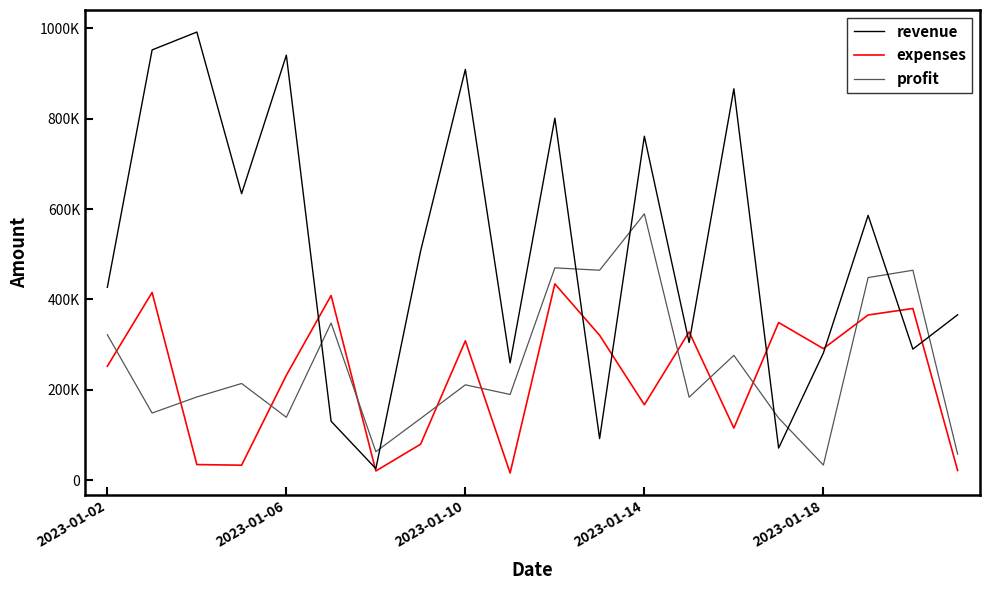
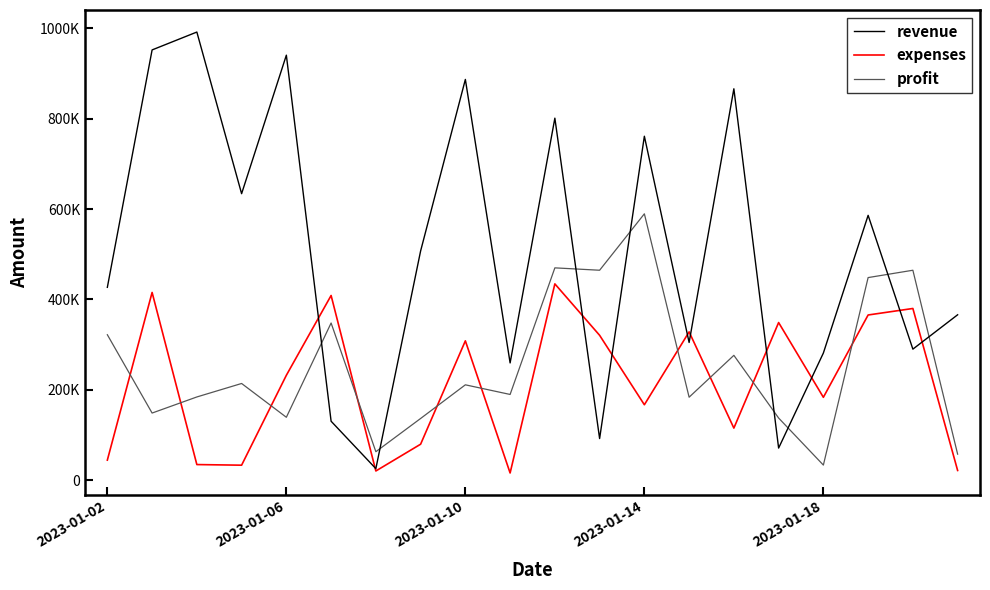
  {
    "revenue": {
      "2023-01-02": 430000,
      "2023-01-06": 940000,
-     "2023-01-10": 910000,
+     "2023-01-10": 890000,
      "2023-01-14": 760000,
      "2023-01-18": 280000
    },
    "expenses": {
-     "2023-01-02": 250000,
+     "2023-01-02": 40000,
      "2023-01-06": 230000,
      "2023-01-10": 310000,
      "2023-01-14": 170000,
-     "2023-01-18": 290000
+     "2023-01-18": 180000
    },
    "profit": {
      "2023-01-02": 320000,
      "2023-01-06": 140000,
      "2023-01-10": 210000,
      "2023-01-14": 590000,
      "2023-01-18": 30000
    }
  }
